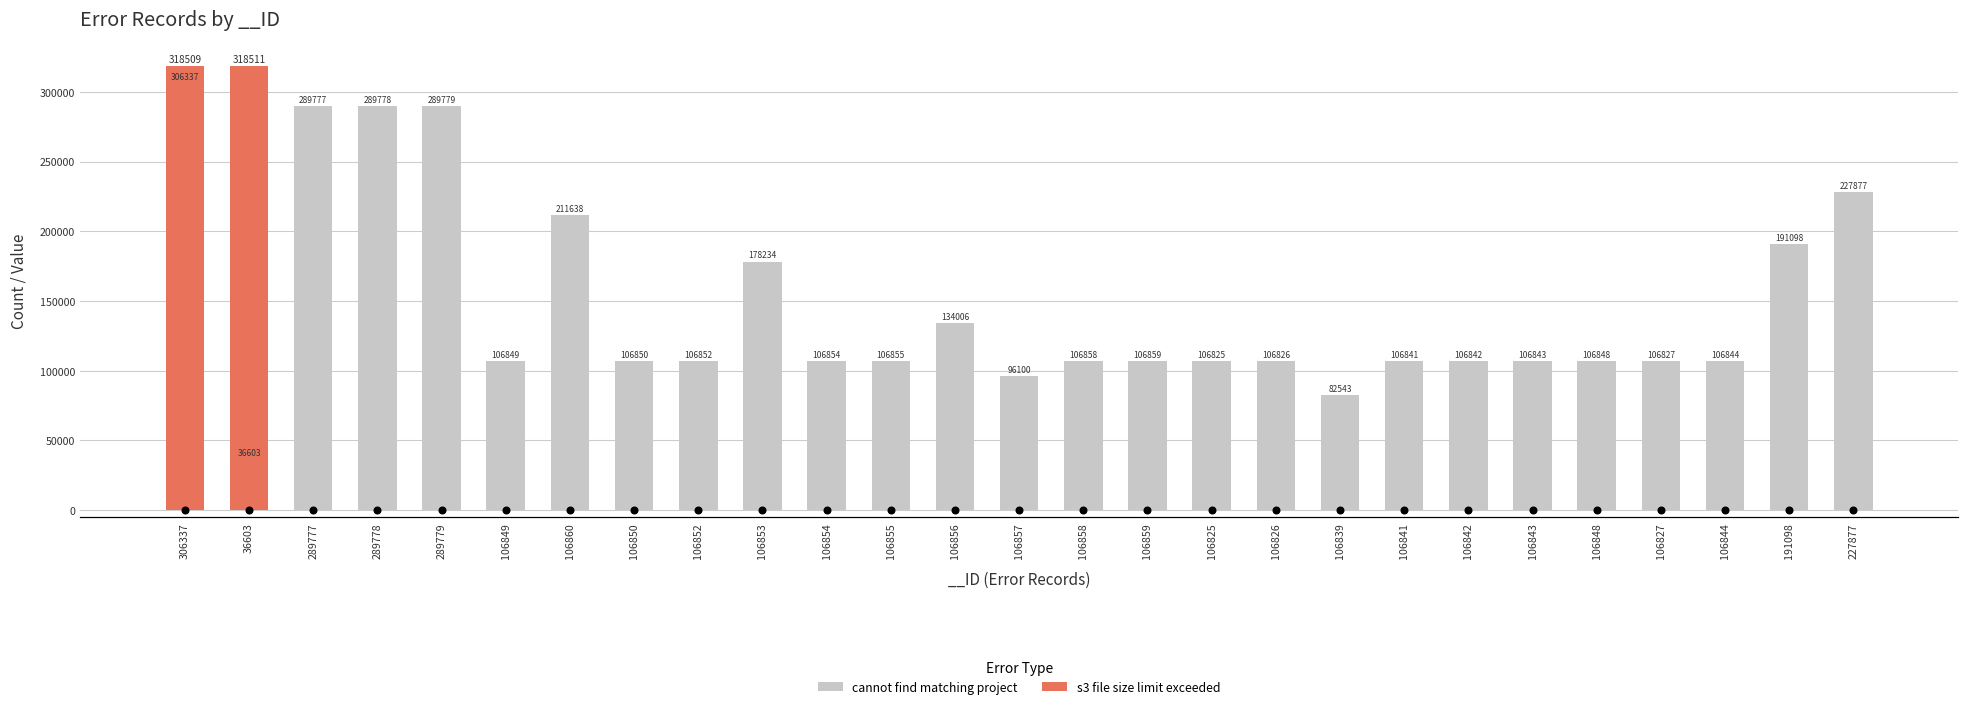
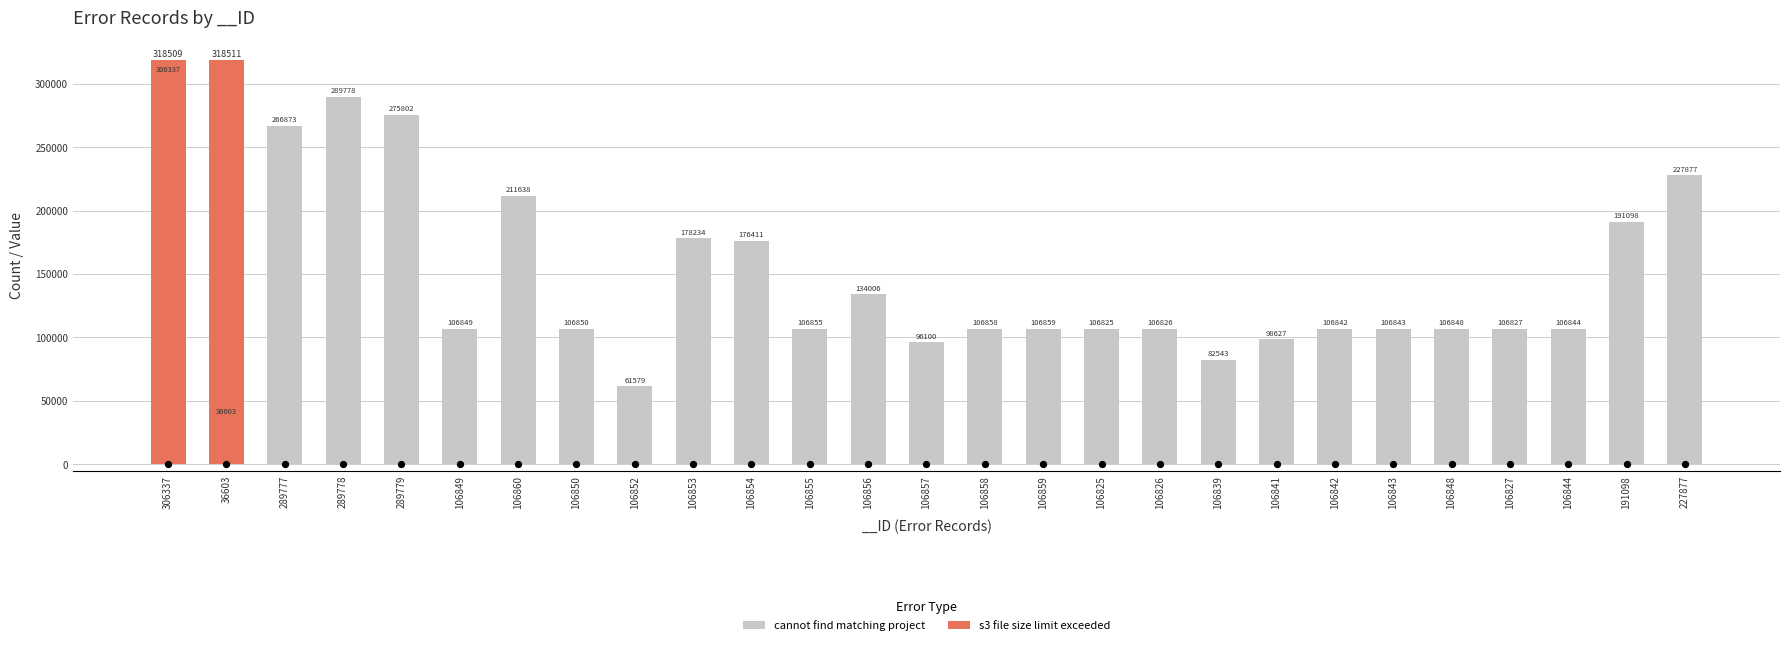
  {
    "cannot find matching project": {
-     "289777": 289777,
+     "289777": 266873,
      "289778": 289778,
-     "289779": 289779,
+     "289779": 275802,
      "106849": 106849,
      "106860": 211638,
      "106850": 106850,
-     "106852": 106852,
+     "106852": 61579,
      "106853": 178234,
-     "106854": 106854,
+     "106854": 176411,
      "106855": 106855,
      "106856": 134006,
      "106857": 96100,
      "106858": 106858,
      "106859": 106859,
      "106825": 106825,
      "106826": 106826,
      "106839": 82543,
-     "106841": 106841,
+     "106841": 98627,
      "106842": 106842,
      "106843": 106843,
      "106848": 106848,
      "106827": 106827,
      "106844": 106844,
      "191098": 191098,
      "227877": 227877
    },
    "s3 file size limit exceeded": {
      "306337": 318509,
      "36603": 318511
    }
  }
